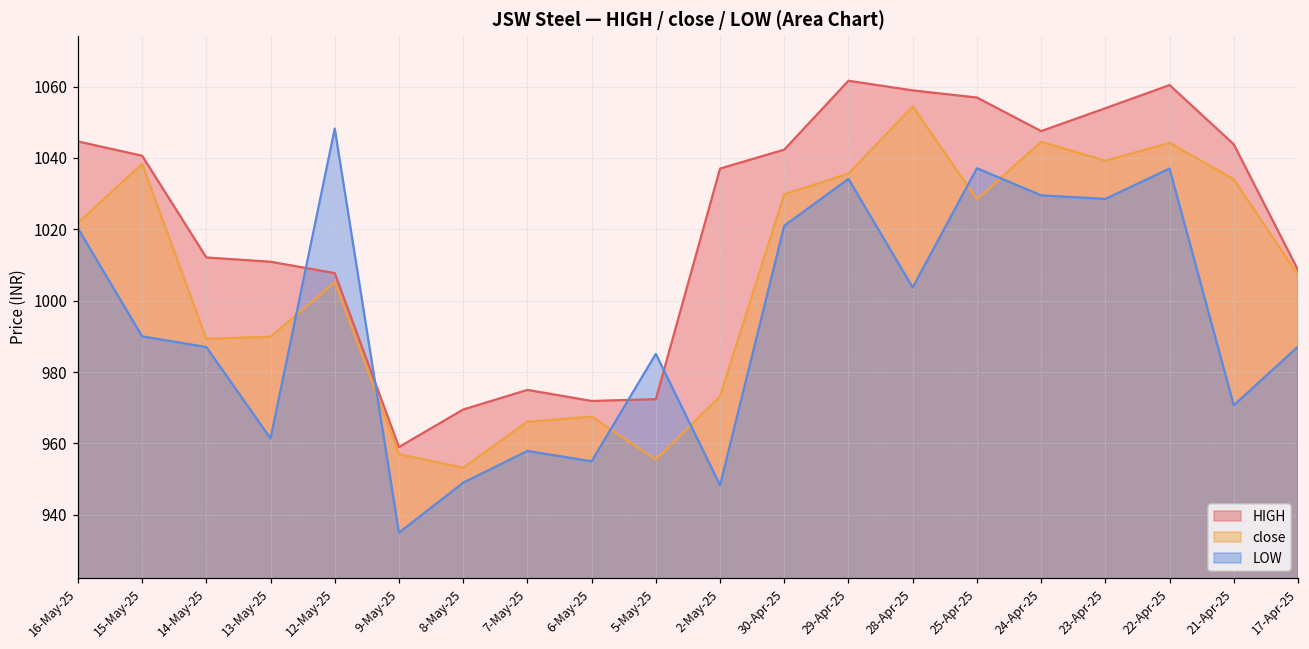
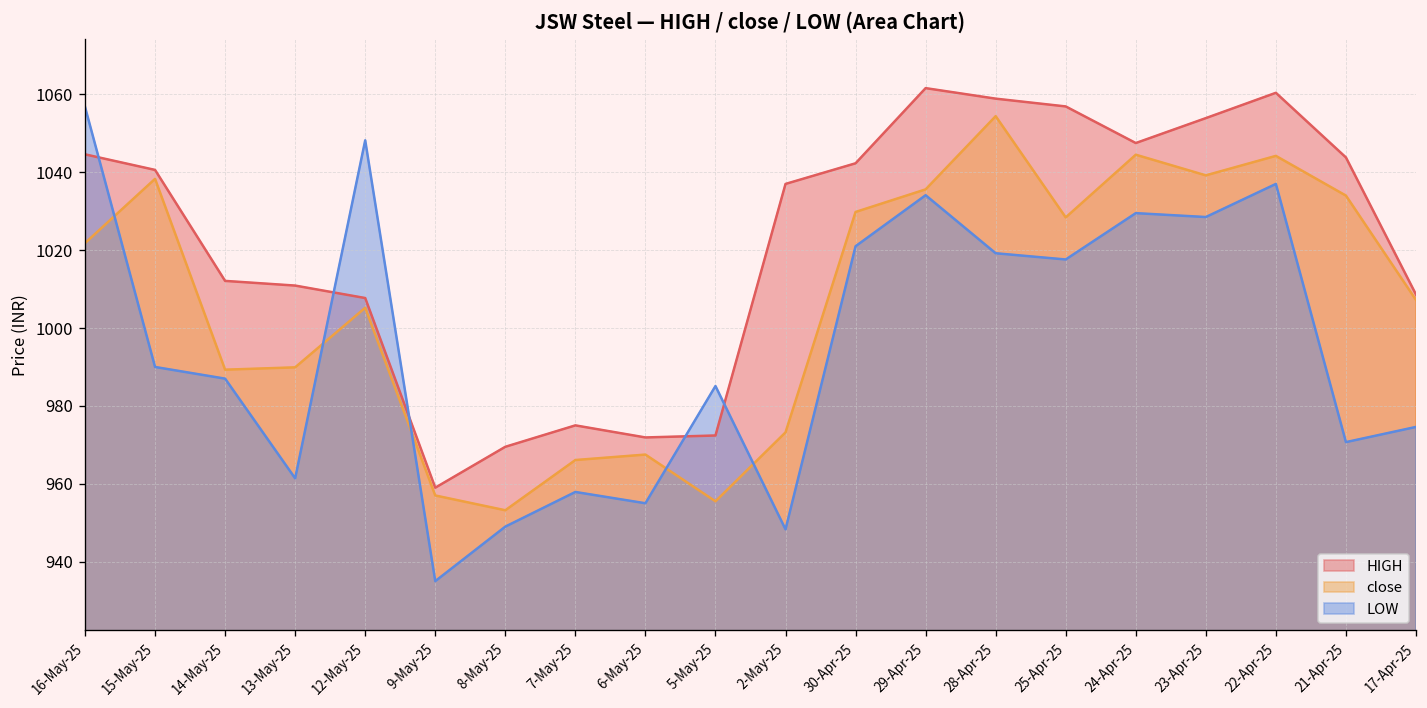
  {
    "LOW": {
-     "16-May-25": 1020,
+     "16-May-25": 1057,
      "15-May-25": 990,
      "14-May-25": 987,
      "13-May-25": 961,
      "12-May-25": 1048,
      "9-May-25": 935,
      "8-May-25": 949,
      "7-May-25": 958,
      "6-May-25": 955,
      "5-May-25": 985,
      "2-May-25": 948,
      "30-Apr-25": 1021,
      "29-Apr-25": 1034,
-     "28-Apr-25": 1004,
-     "25-Apr-25": 1037,
+     "28-Apr-25": 1019,
+     "25-Apr-25": 1018,
      "24-Apr-25": 1030,
      "23-Apr-25": 1029,
      "22-Apr-25": 1037,
      "21-Apr-25": 971,
-     "17-Apr-25": 987
+     "17-Apr-25": 975
    }
  }
